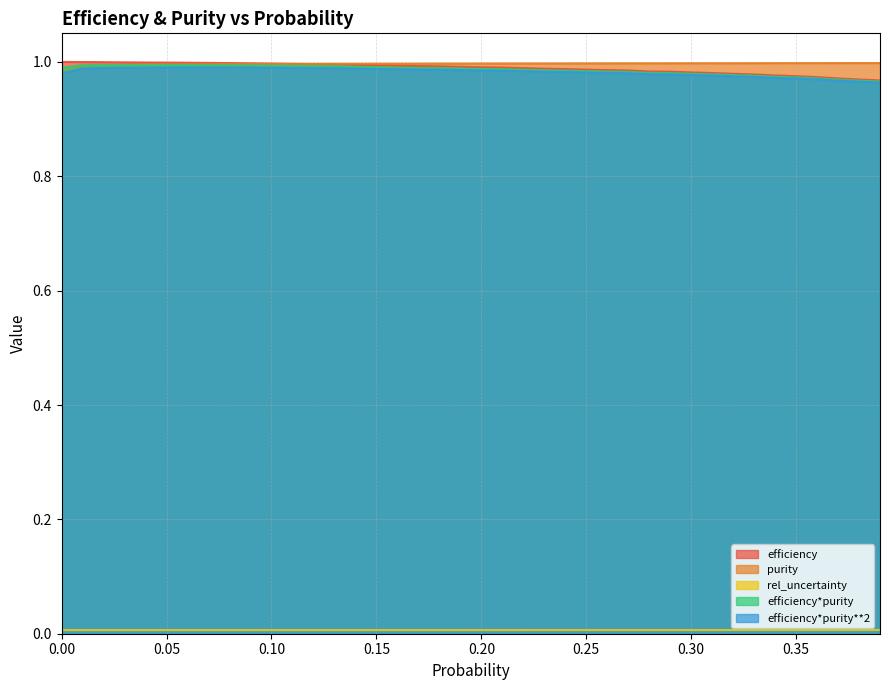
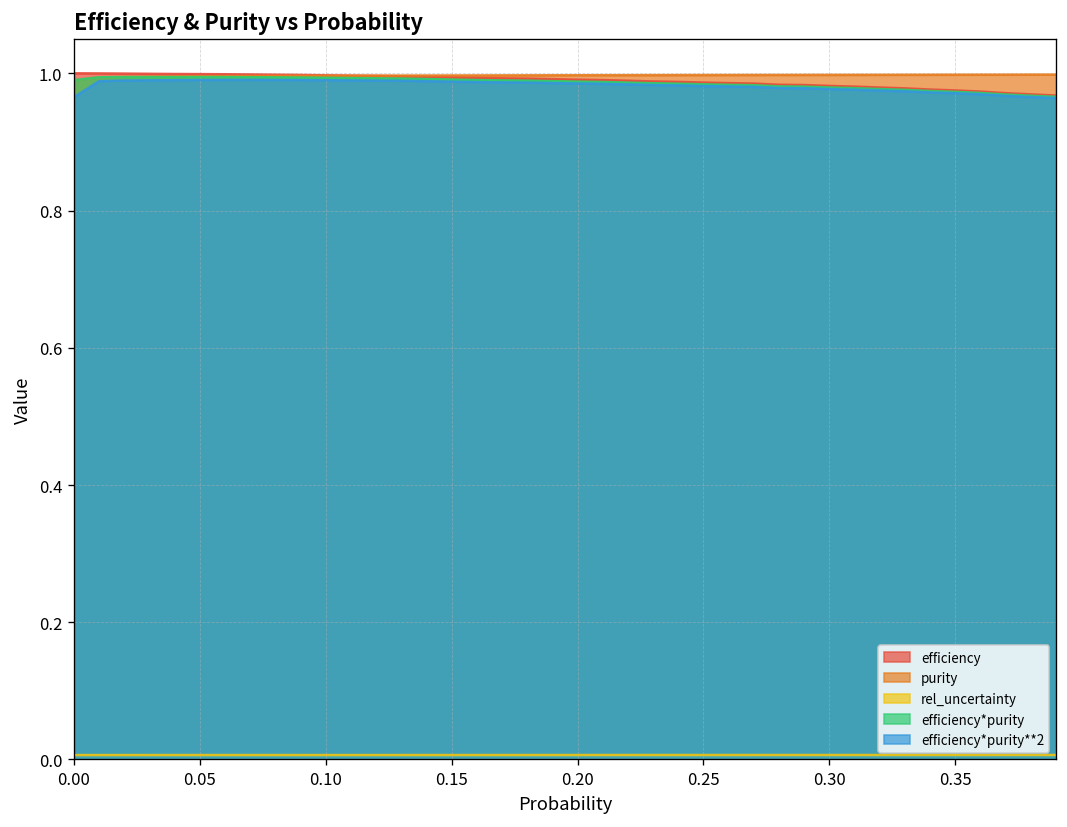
  {
    "rel_uncertainty": {
      "0.00": 0.01,
      "0.05": 0.01,
      "0.10": 0.01,
      "0.15": 0.01,
      "0.20": 0.01,
      "0.25": 0.01,
      "0.30": 0.01,
      "0.35": 0.01
    },
    "efficiency*purity**2": {
-     "0.00": 0.98
+     "0.00": 0.97
    }
  }
